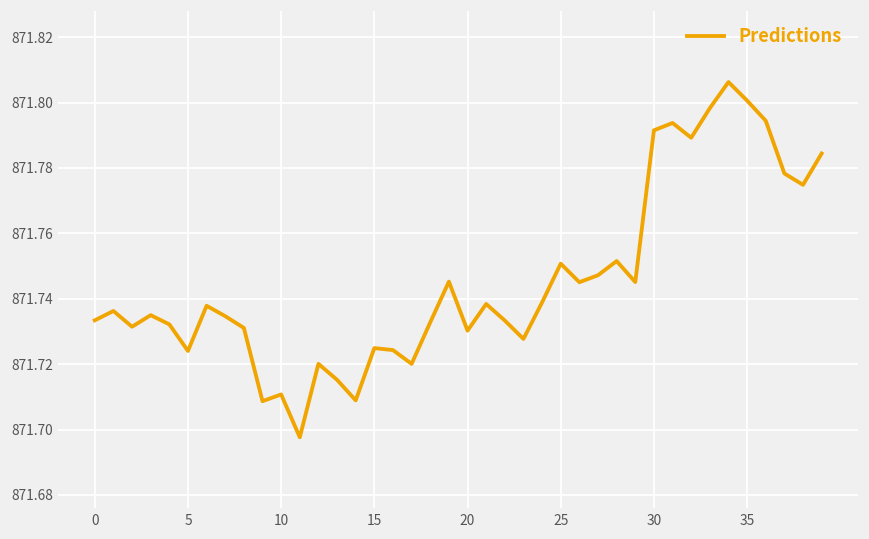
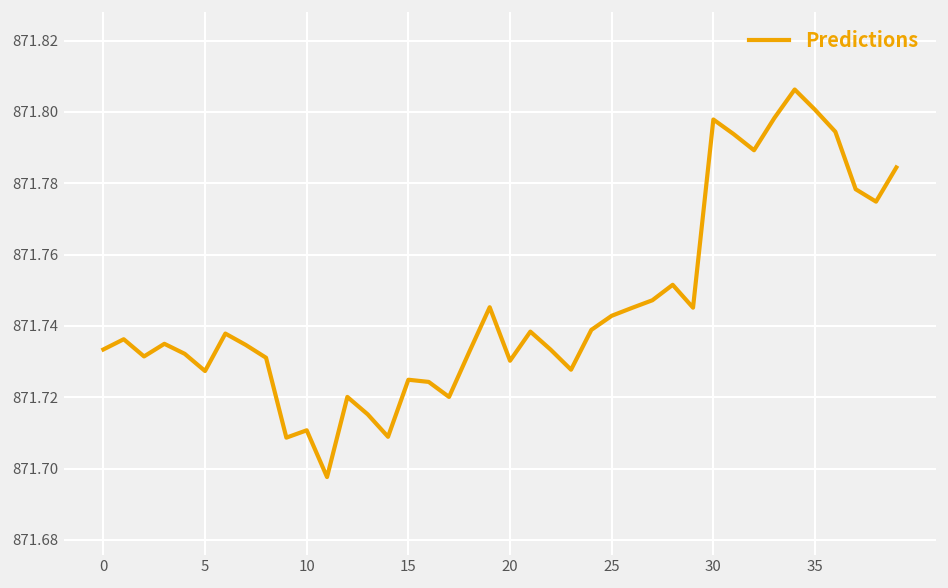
  {
    "0": 871.733,
-   "5": 871.724,
+   "5": 871.727,
    "10": 871.711,
    "15": 871.725,
    "20": 871.730,
-   "25": 871.751,
-   "30": 871.792,
+   "25": 871.743,
+   "30": 871.798,
    "35": 871.801
  }
